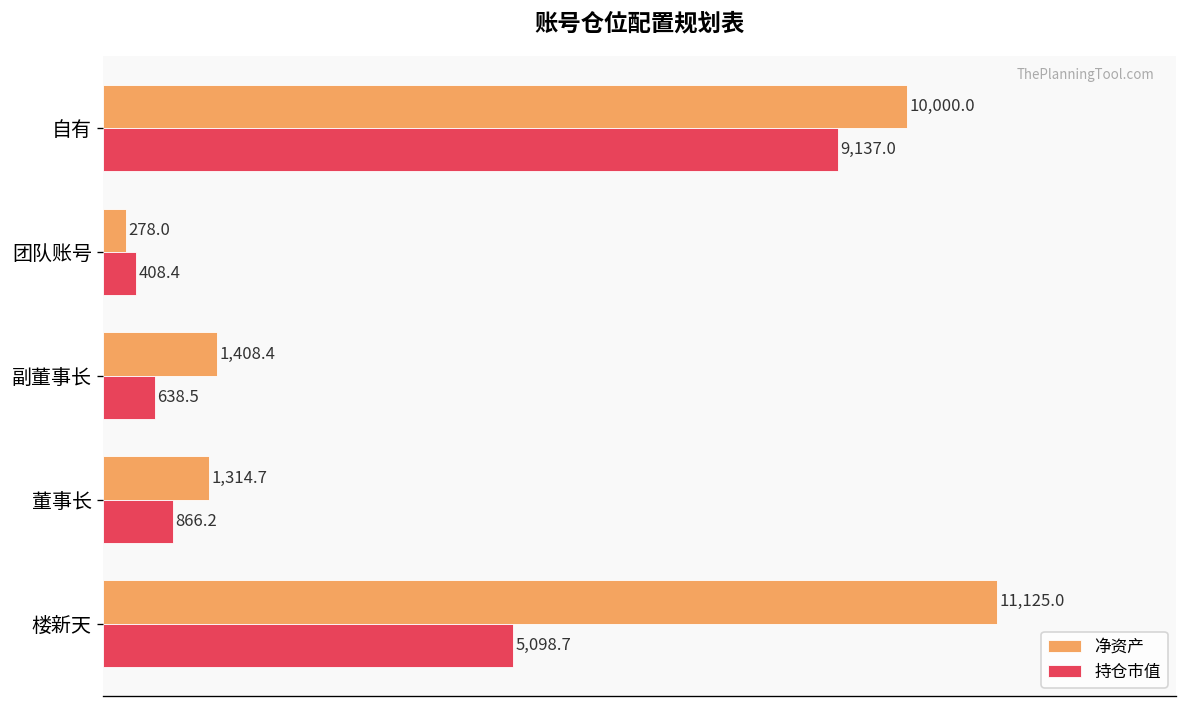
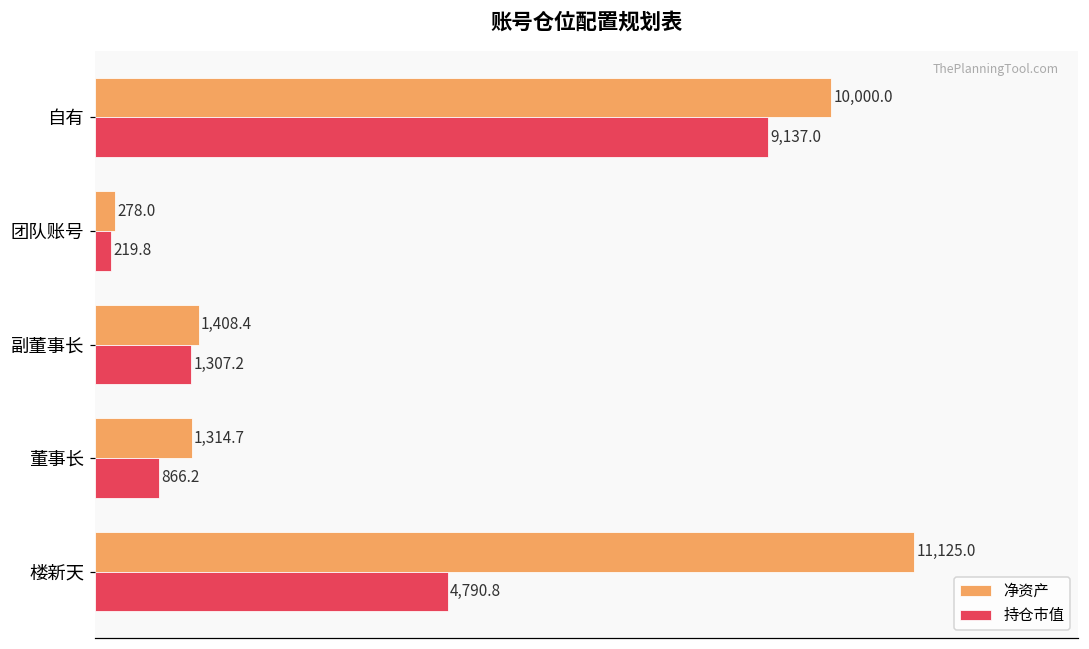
  {
    "净资产": {
      "自有": "10,000.0",
      "团队账号": "278.0",
      "副董事长": "1,408.4",
      "董事长": "1,314.7",
      "楼新天": "11,125.0"
    },
    "持仓市值": {
      "自有": "9,137.0",
-     "团队账号": "408.4",
-     "副董事长": "638.5",
+     "团队账号": "219.8",
+     "副董事长": "1,307.2",
      "董事长": "866.2",
-     "楼新天": "5,098.7"
+     "楼新天": "4,790.8"
    }
  }
